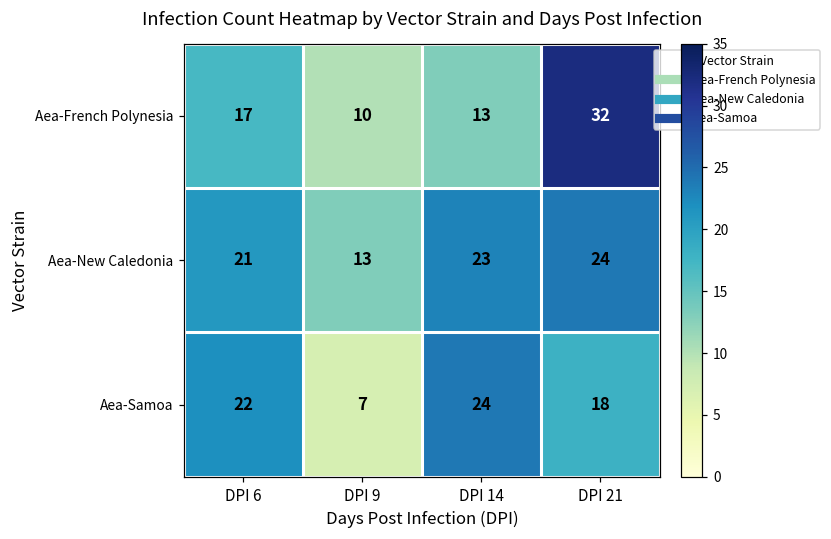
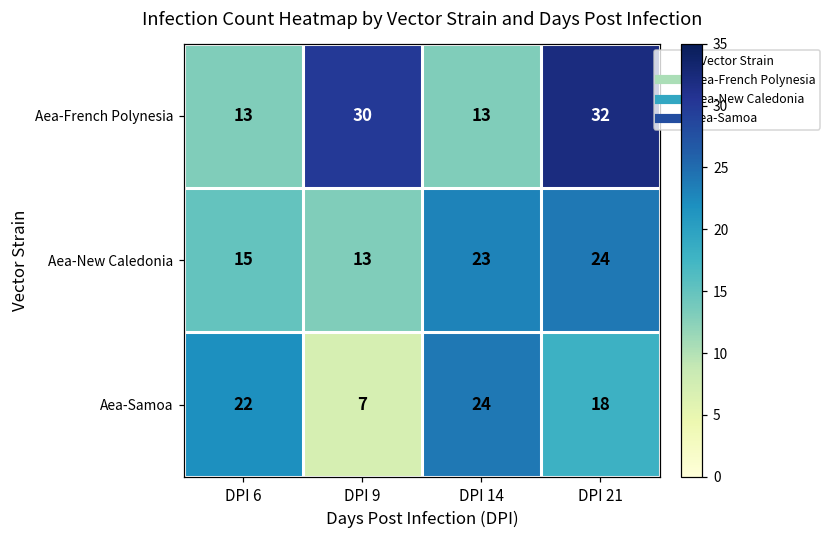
  {
    "Aea-French Polynesia": {
-     "DPI 6": 17,
-     "DPI 9": 10,
+     "DPI 6": 13,
+     "DPI 9": 30,
      "DPI 14": 13,
      "DPI 21": 32
    },
    "Aea-New Caledonia": {
-     "DPI 6": 21,
+     "DPI 6": 15,
      "DPI 9": 13,
      "DPI 14": 23,
      "DPI 21": 24
    },
    "Aea-Samoa": {
      "DPI 6": 22,
      "DPI 9": 7,
      "DPI 14": 24,
      "DPI 21": 18
    }
  }
